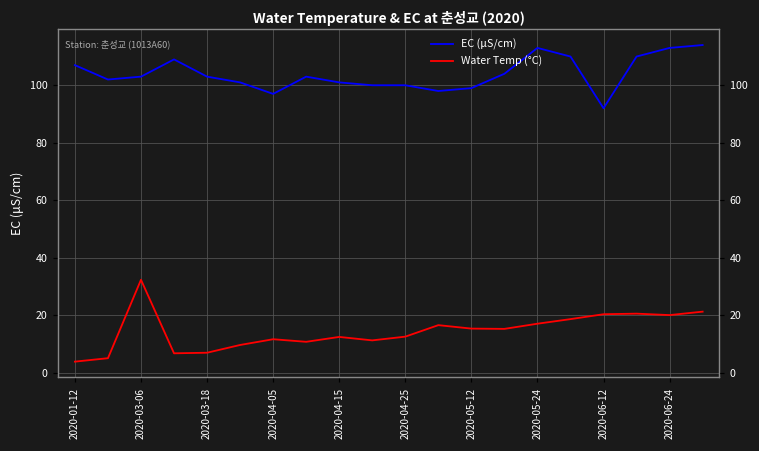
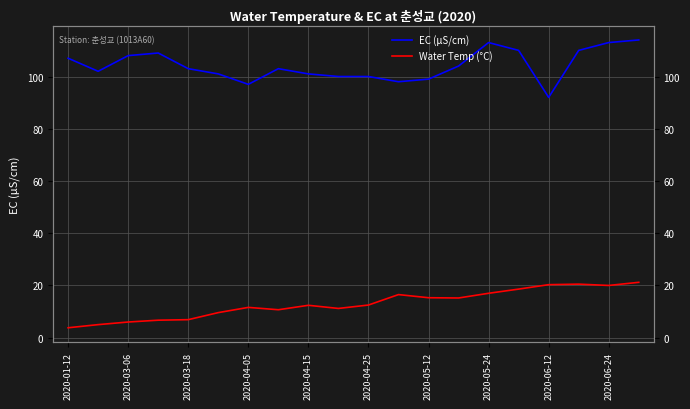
  {
    "EC (μS/cm)": {
      "2020-01-12": 107,
-     "2020-03-06": 103,
+     "2020-03-06": 108,
      "2020-03-18": 103,
      "2020-04-05": 97,
      "2020-04-15": 101,
      "2020-04-25": 100,
      "2020-05-12": 99,
      "2020-05-24": 113,
      "2020-06-12": 92,
      "2020-06-24": 113
    },
    "Water Temp (°C)": {
      "2020-01-12": 4,
-     "2020-03-06": 32,
+     "2020-03-06": 6,
      "2020-03-18": 7,
      "2020-04-05": 12,
      "2020-04-15": 12,
      "2020-04-25": 13,
      "2020-05-12": 15,
      "2020-05-24": 17,
      "2020-06-12": 20,
      "2020-06-24": 20
    }
  }
